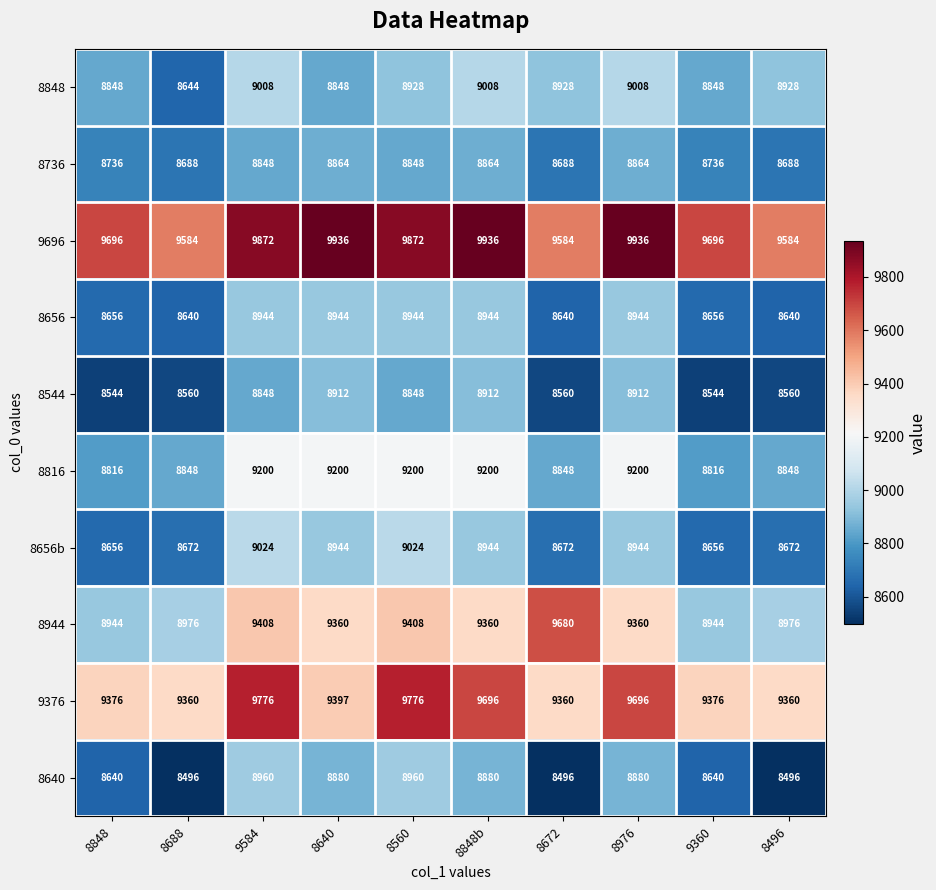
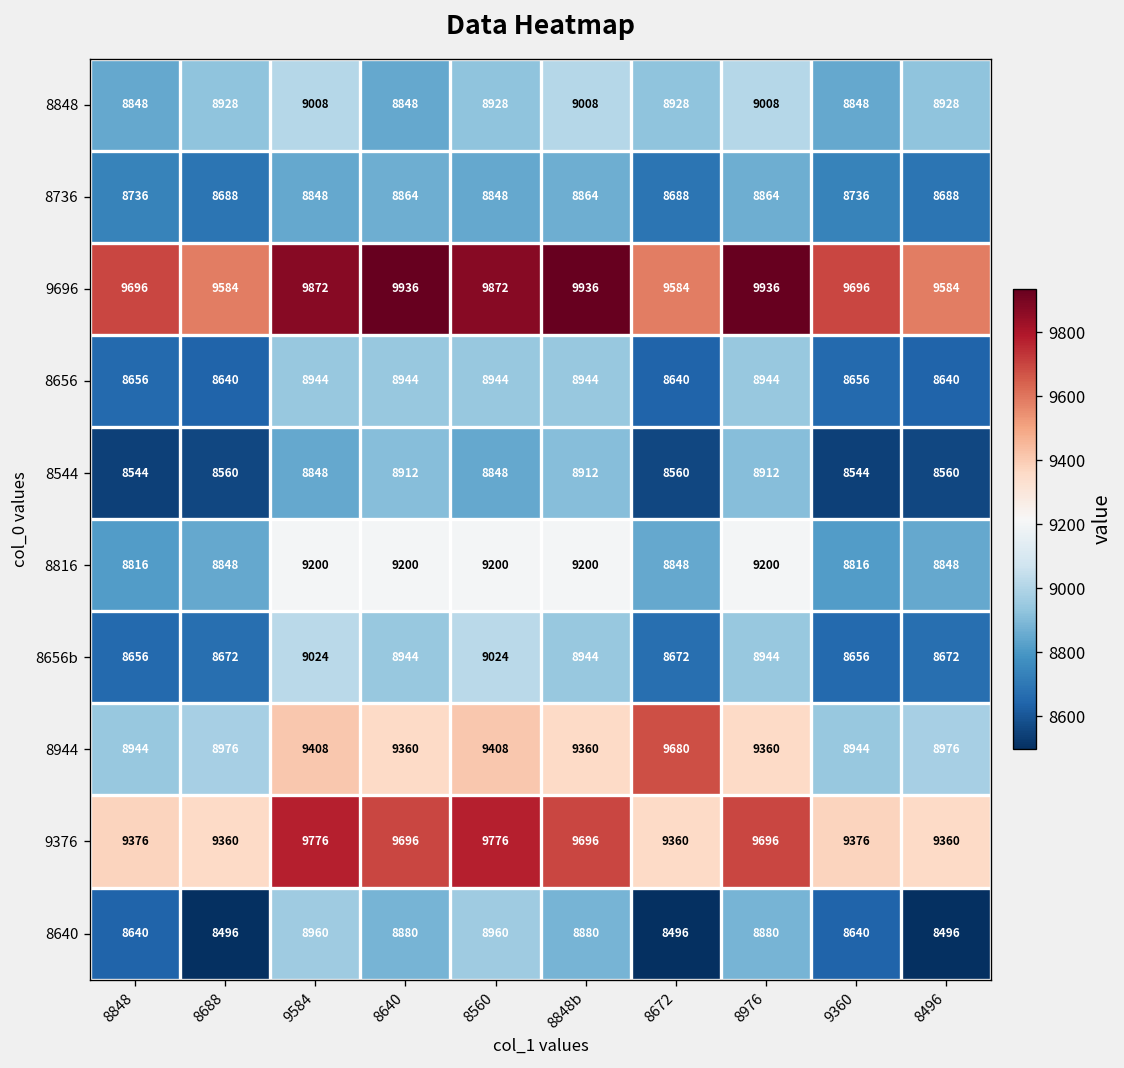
  {
    "8848": {
      "8848": 8848,
-     "8688": 8644,
+     "8688": 8928,
      "9584": 9008,
      "8640": 8848,
      "8560": 8928,
      "8848b": 9008,
      "8672": 8928,
      "8976": 9008,
      "9360": 8848,
      "8496": 8928
    },
    "8736": {
      "8848": 8736,
      "8688": 8688,
      "9584": 8848,
      "8640": 8864,
      "8560": 8848,
      "8848b": 8864,
      "8672": 8688,
      "8976": 8864,
      "9360": 8736,
      "8496": 8688
    },
    "9696": {
      "8848": 9696,
      "8688": 9584,
      "9584": 9872,
      "8640": 9936,
      "8560": 9872,
      "8848b": 9936,
      "8672": 9584,
      "8976": 9936,
      "9360": 9696,
      "8496": 9584
    },
    "8656": {
      "8848": 8656,
      "8688": 8640,
      "9584": 8944,
      "8640": 8944,
      "8560": 8944,
      "8848b": 8944,
      "8672": 8640,
      "8976": 8944,
      "9360": 8656,
      "8496": 8640
    },
    "8544": {
      "8848": 8544,
      "8688": 8560,
      "9584": 8848,
      "8640": 8912,
      "8560": 8848,
      "8848b": 8912,
      "8672": 8560,
      "8976": 8912,
      "9360": 8544,
      "8496": 8560
    },
    "8816": {
      "8848": 8816,
      "8688": 8848,
      "9584": 9200,
      "8640": 9200,
      "8560": 9200,
      "8848b": 9200,
      "8672": 8848,
      "8976": 9200,
      "9360": 8816,
      "8496": 8848
    },
    "8656b": {
      "8848": 8656,
      "8688": 8672,
      "9584": 9024,
      "8640": 8944,
      "8560": 9024,
      "8848b": 8944,
      "8672": 8672,
      "8976": 8944,
      "9360": 8656,
      "8496": 8672
    },
    "8944": {
      "8848": 8944,
      "8688": 8976,
      "9584": 9408,
      "8640": 9360,
      "8560": 9408,
      "8848b": 9360,
      "8672": 9680,
      "8976": 9360,
      "9360": 8944,
      "8496": 8976
    },
    "9376": {
      "8848": 9376,
      "8688": 9360,
      "9584": 9776,
-     "8640": 9397,
+     "8640": 9696,
      "8560": 9776,
      "8848b": 9696,
      "8672": 9360,
      "8976": 9696,
      "9360": 9376,
      "8496": 9360
    },
    "8640": {
      "8848": 8640,
      "8688": 8496,
      "9584": 8960,
      "8640": 8880,
      "8560": 8960,
      "8848b": 8880,
      "8672": 8496,
      "8976": 8880,
      "9360": 8640,
      "8496": 8496
    }
  }
